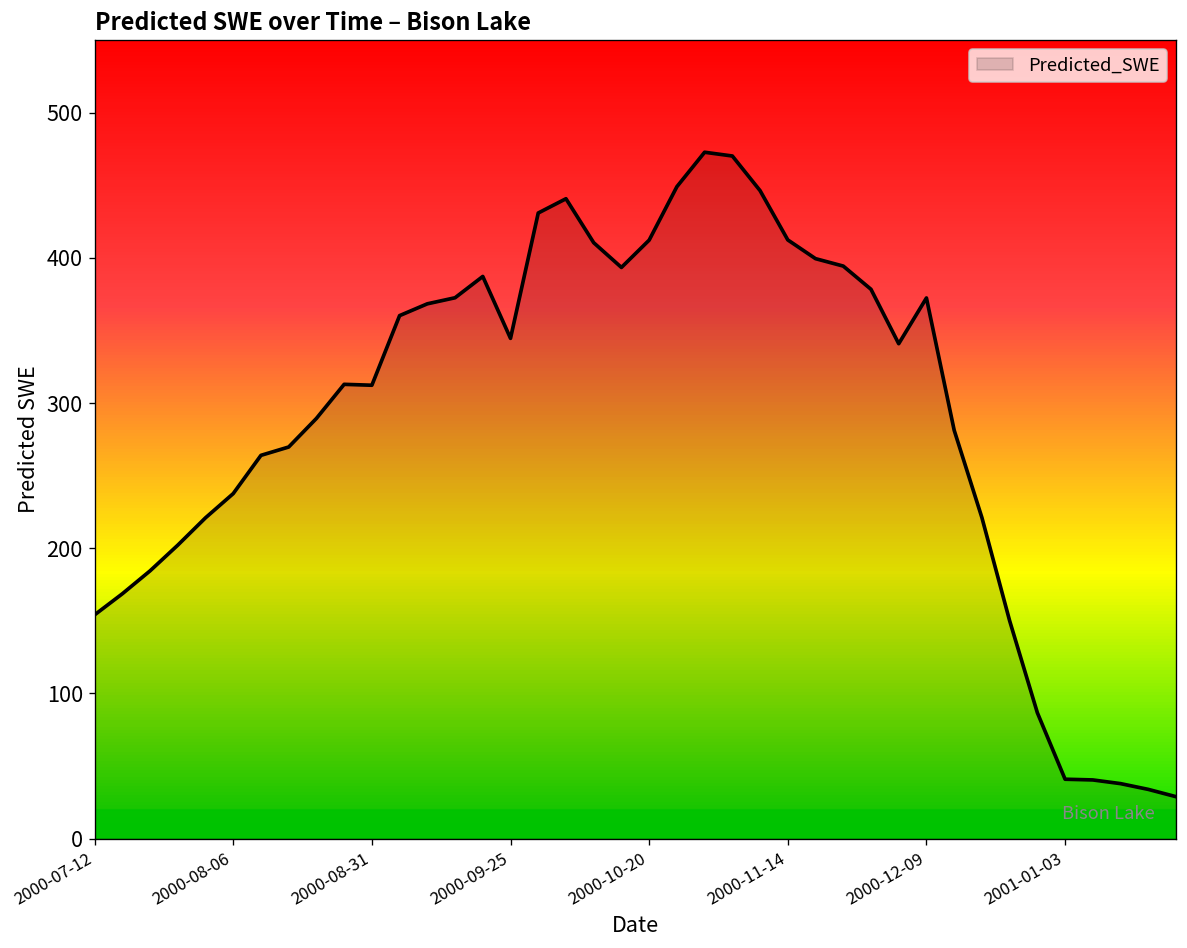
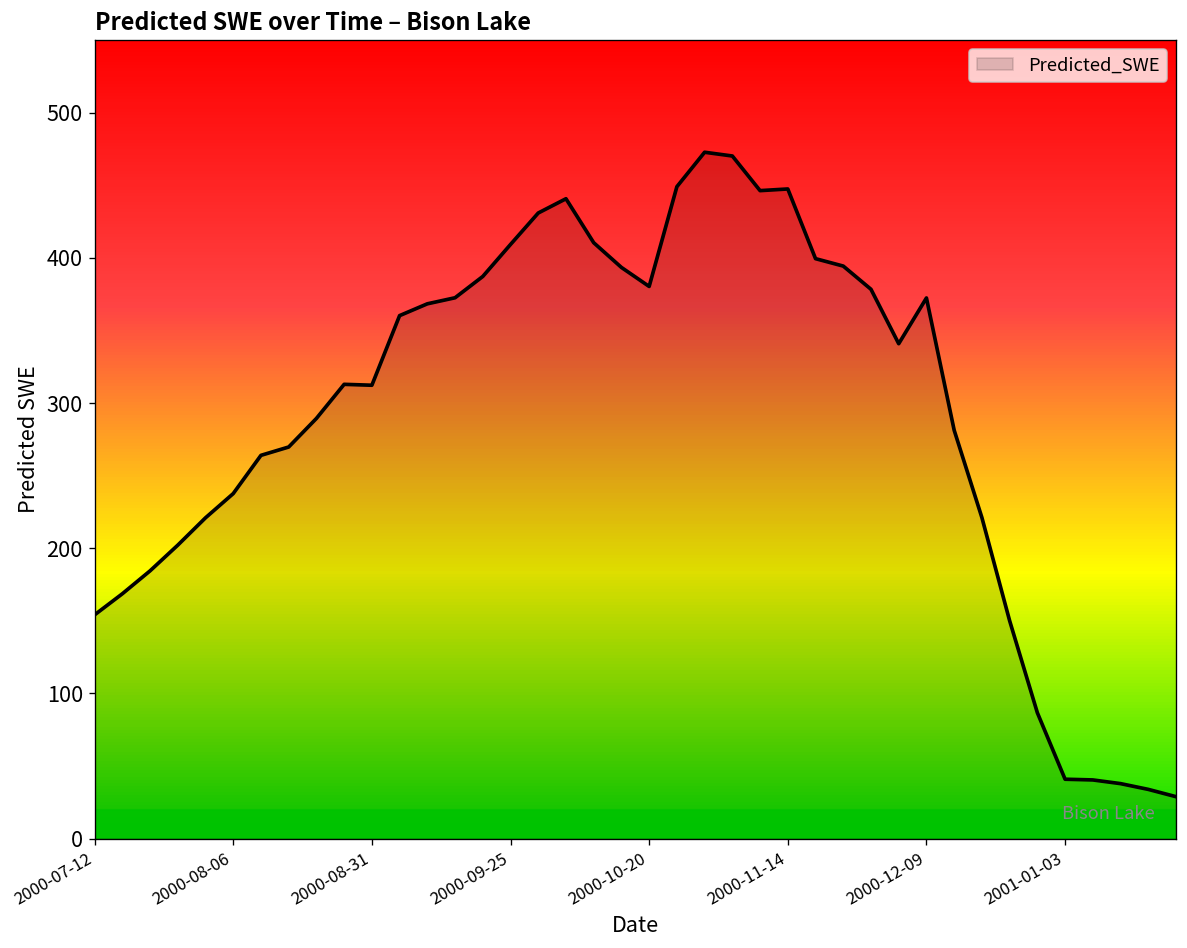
  {
    "2000-07-12": 154,
    "2000-08-06": 238,
    "2000-08-31": 312,
-   "2000-09-25": 345,
-   "2000-10-20": 412,
-   "2000-11-14": 412,
+   "2000-09-25": 409,
+   "2000-10-20": 380,
+   "2000-11-14": 447,
    "2000-12-09": 372,
    "2001-01-03": 41
  }
